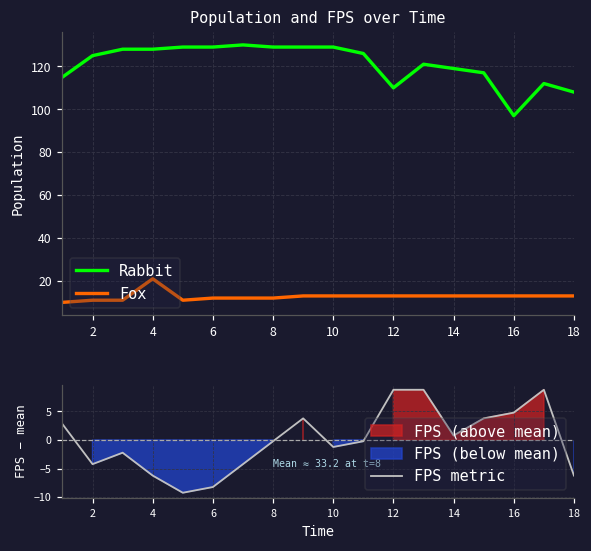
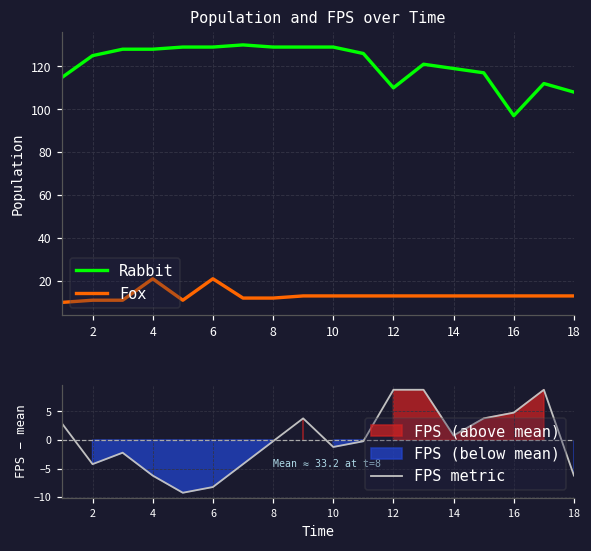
  {
    "Population and FPS over Time": {
      "Rabbit": {
        "2": 125,
        "4": 128,
        "6": 129,
        "8": 129,
        "10": 129,
        "12": 110,
        "14": 119,
        "16": 97,
        "18": 108
      },
      "Fox": {
-       "6": 12,
+       "6": 21,
        "8": 12,
        "10": 13,
        "12": 13,
        "14": 13,
        "16": 13,
        "18": 13
      }
    }
  }
